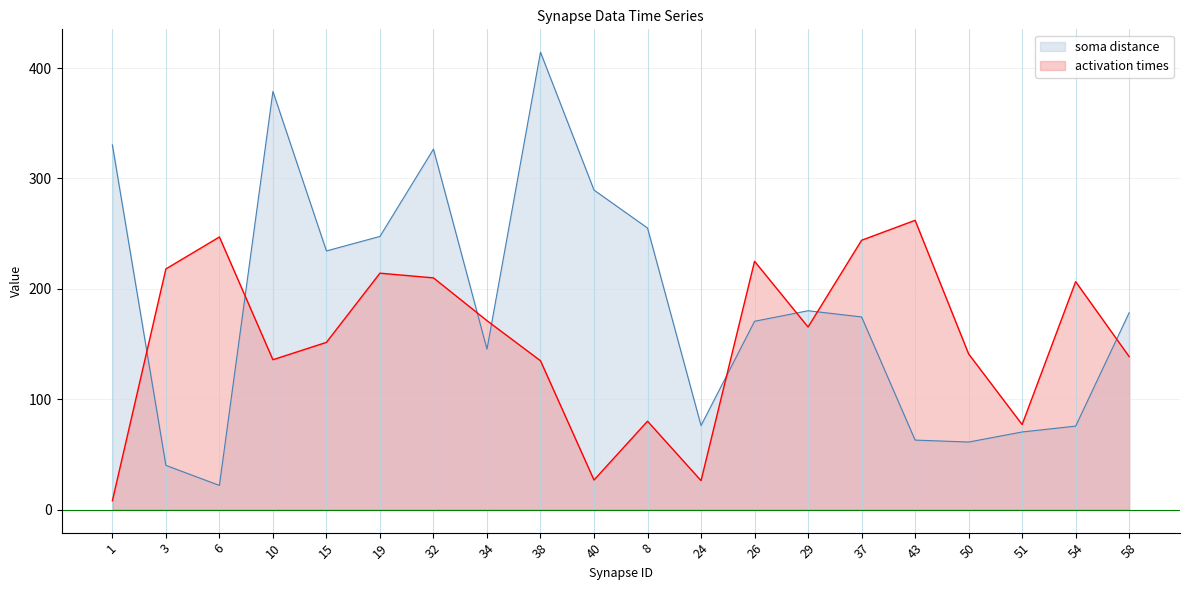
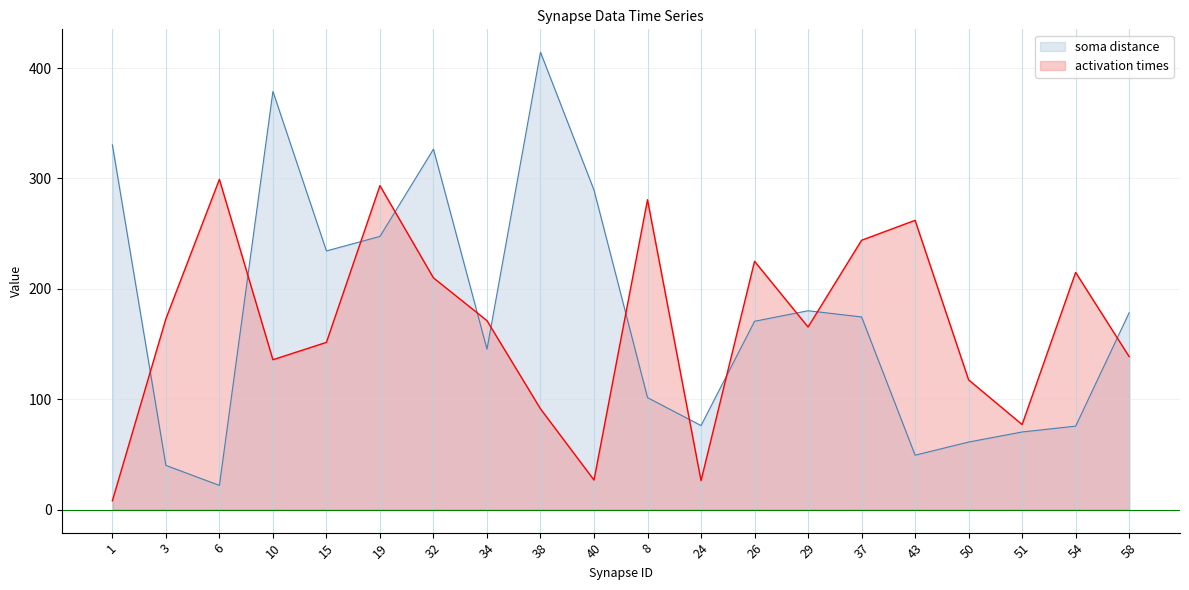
  {
    "soma distance": {
      "1": 330,
      "3": 40,
      "6": 22,
      "10": 379,
      "15": 234,
      "19": 248,
      "32": 327,
      "34": 145,
      "38": 414,
      "40": 289,
-     "8": 255,
+     "8": 102,
      "24": 76,
      "26": 171,
      "29": 180,
      "37": 175,
-     "43": 63,
+     "43": 49,
      "50": 61,
      "51": 70,
      "54": 76,
      "58": 178
    },
    "activation times": {
      "1": 8,
-     "3": 218,
-     "6": 247,
+     "3": 173,
+     "6": 299,
      "10": 136,
      "15": 152,
-     "19": 214,
+     "19": 293,
      "32": 210,
      "34": 171,
-     "38": 135,
+     "38": 91,
      "40": 27,
-     "8": 80,
+     "8": 281,
      "24": 26,
      "26": 225,
      "29": 165,
      "37": 244,
      "43": 262,
-     "50": 141,
+     "50": 118,
      "51": 77,
-     "54": 207,
+     "54": 215,
      "58": 139
    }
  }
